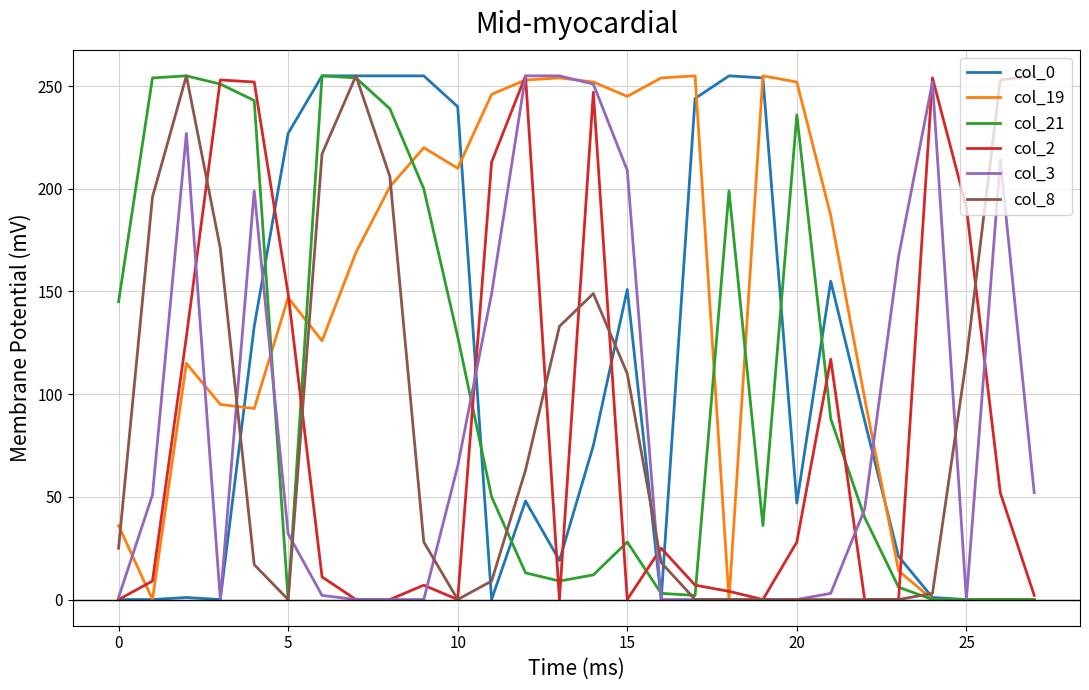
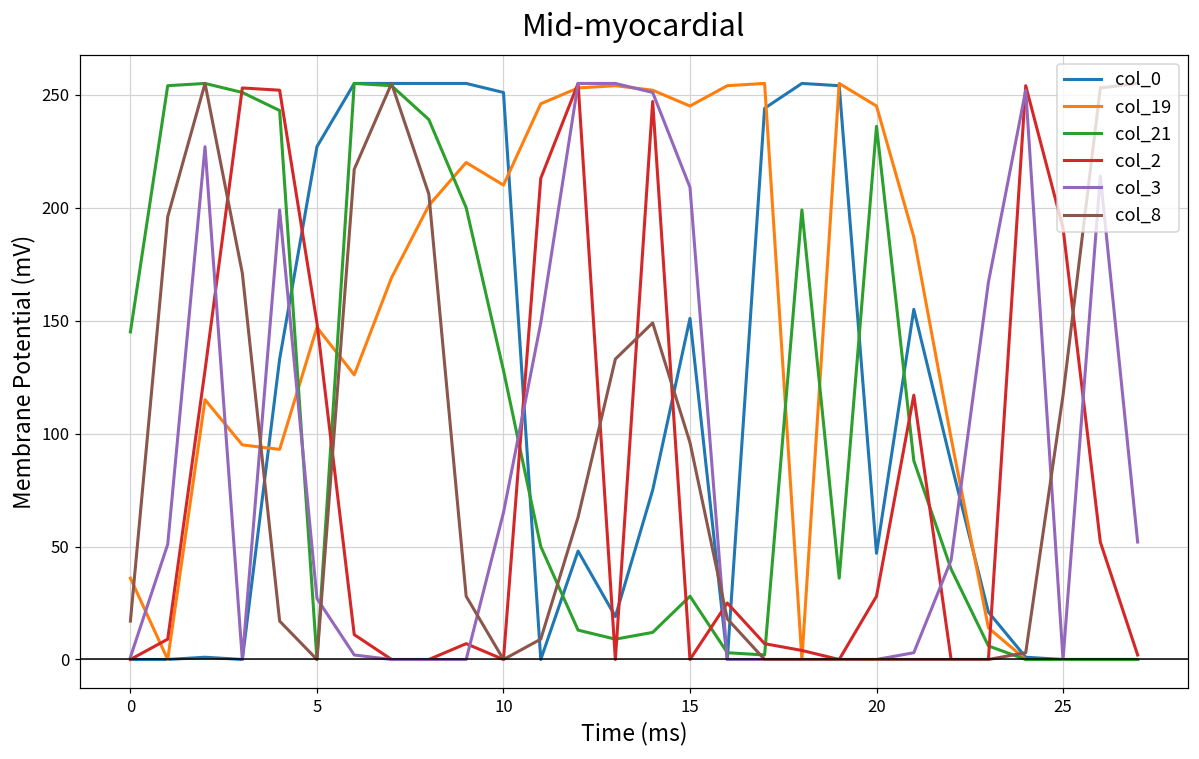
  {
    "col_0": {
      "5": 227,
-     "10": 240,
+     "10": 251,
      "15": 151,
      "20": 47
    },
    "col_19": {
      "0": 36,
      "5": 147,
      "10": 210,
      "15": 245,
-     "20": 252
+     "20": 245
    },
    "col_21": {
      "0": 145,
      "10": 128,
      "15": 28,
      "20": 236
    },
    "col_2": {
      "5": 149,
      "15": 0,
      "20": 28
    },
    "col_3": {
-     "5": 32,
+     "5": 27,
      "10": 65,
      "15": 209
    },
    "col_8": {
-     "0": 25,
-     "15": 110,
+     "0": 17,
+     "15": 96,
      "25": 117
    }
  }
